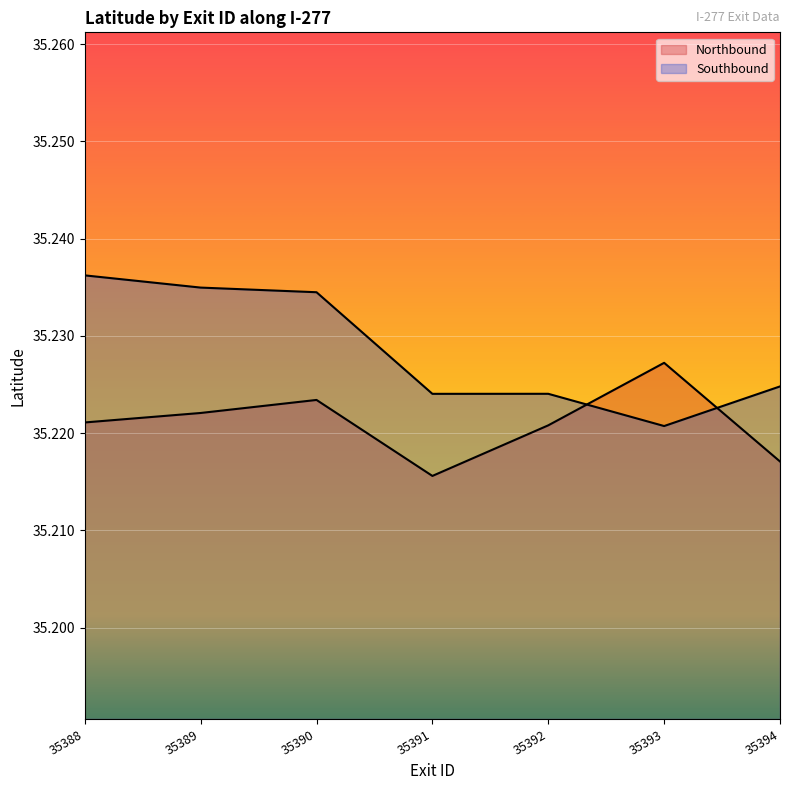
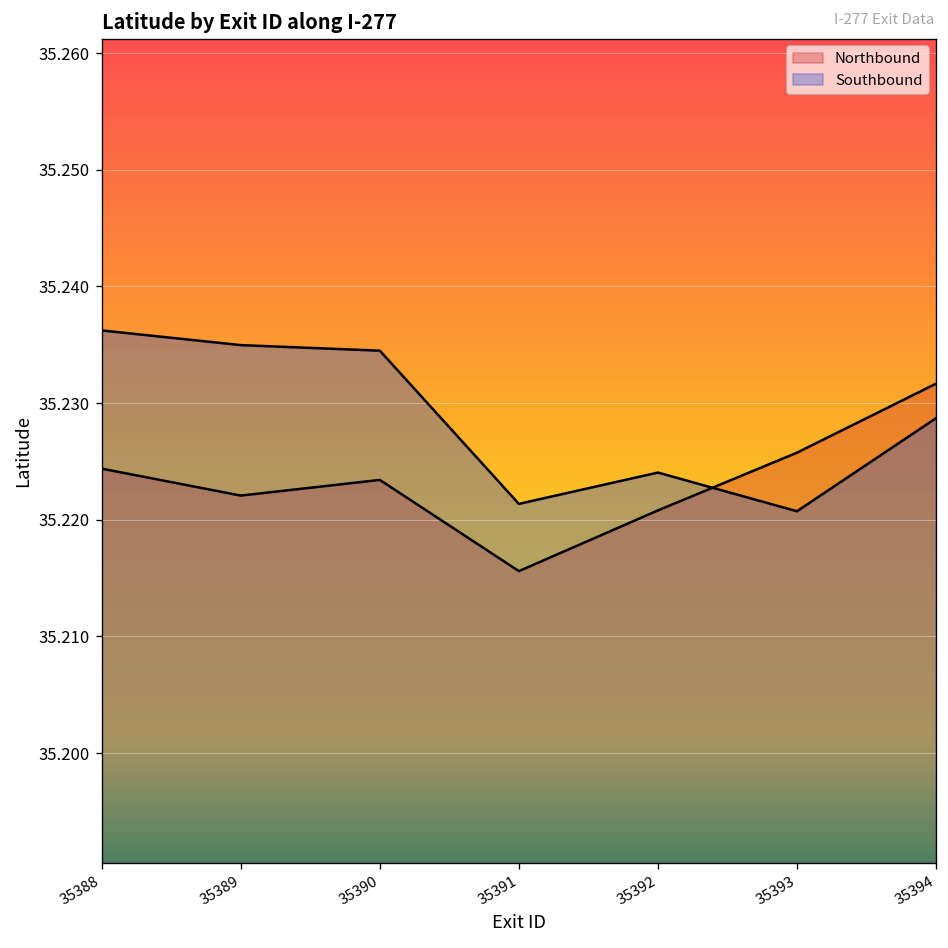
  {
    "Northbound": {
-     "35388": 35.221,
+     "35388": 35.224,
      "35389": 35.222,
      "35390": 35.223,
      "35391": 35.216,
      "35392": 35.221,
-     "35393": 35.227,
-     "35394": 35.217
+     "35393": 35.226,
+     "35394": 35.232
    },
    "Southbound": {
      "35388": 35.236,
      "35389": 35.235,
      "35390": 35.234,
-     "35391": 35.224,
+     "35391": 35.221,
      "35392": 35.224,
      "35393": 35.221,
-     "35394": 35.225
+     "35394": 35.229
    }
  }
